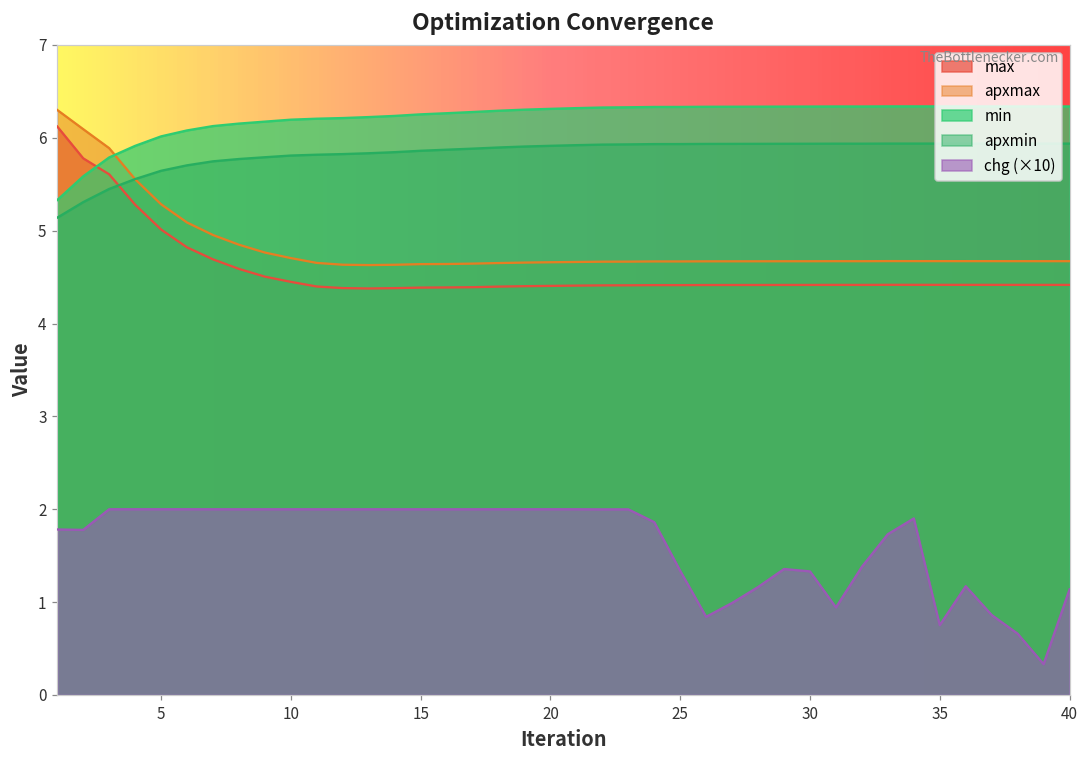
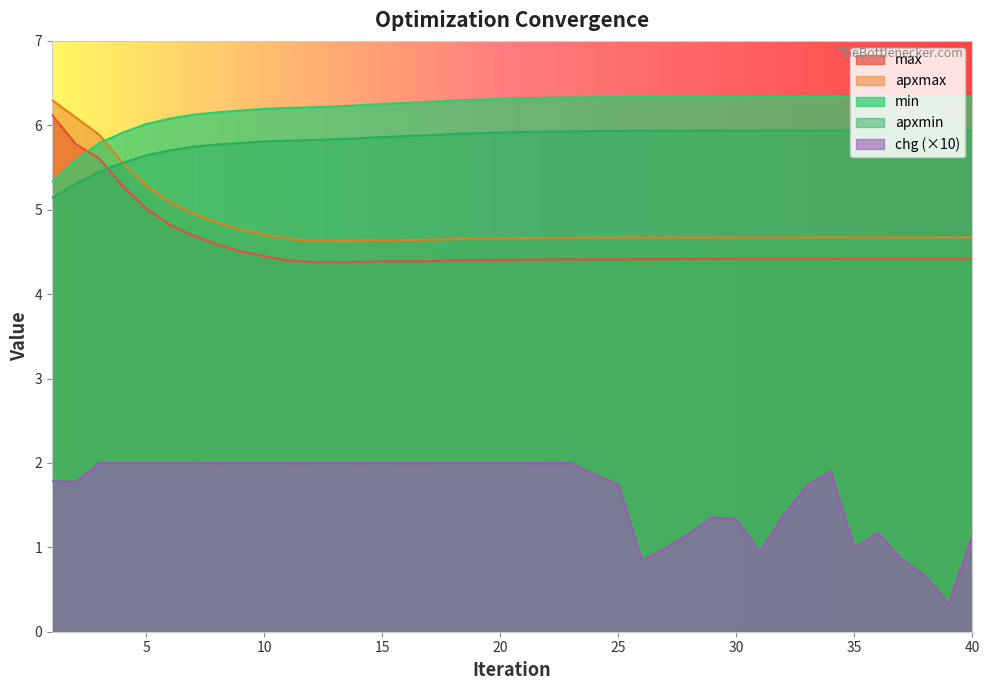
  {
    "chg (×10)": {
      "5": 2.0,
      "10": 2.0,
      "15": 2.0,
      "20": 2.0,
-     "25": 1.3,
+     "25": 1.7,
      "30": 1.3,
-     "35": 0.8,
+     "35": 1.0,
      "40": 1.1
    }
  }
